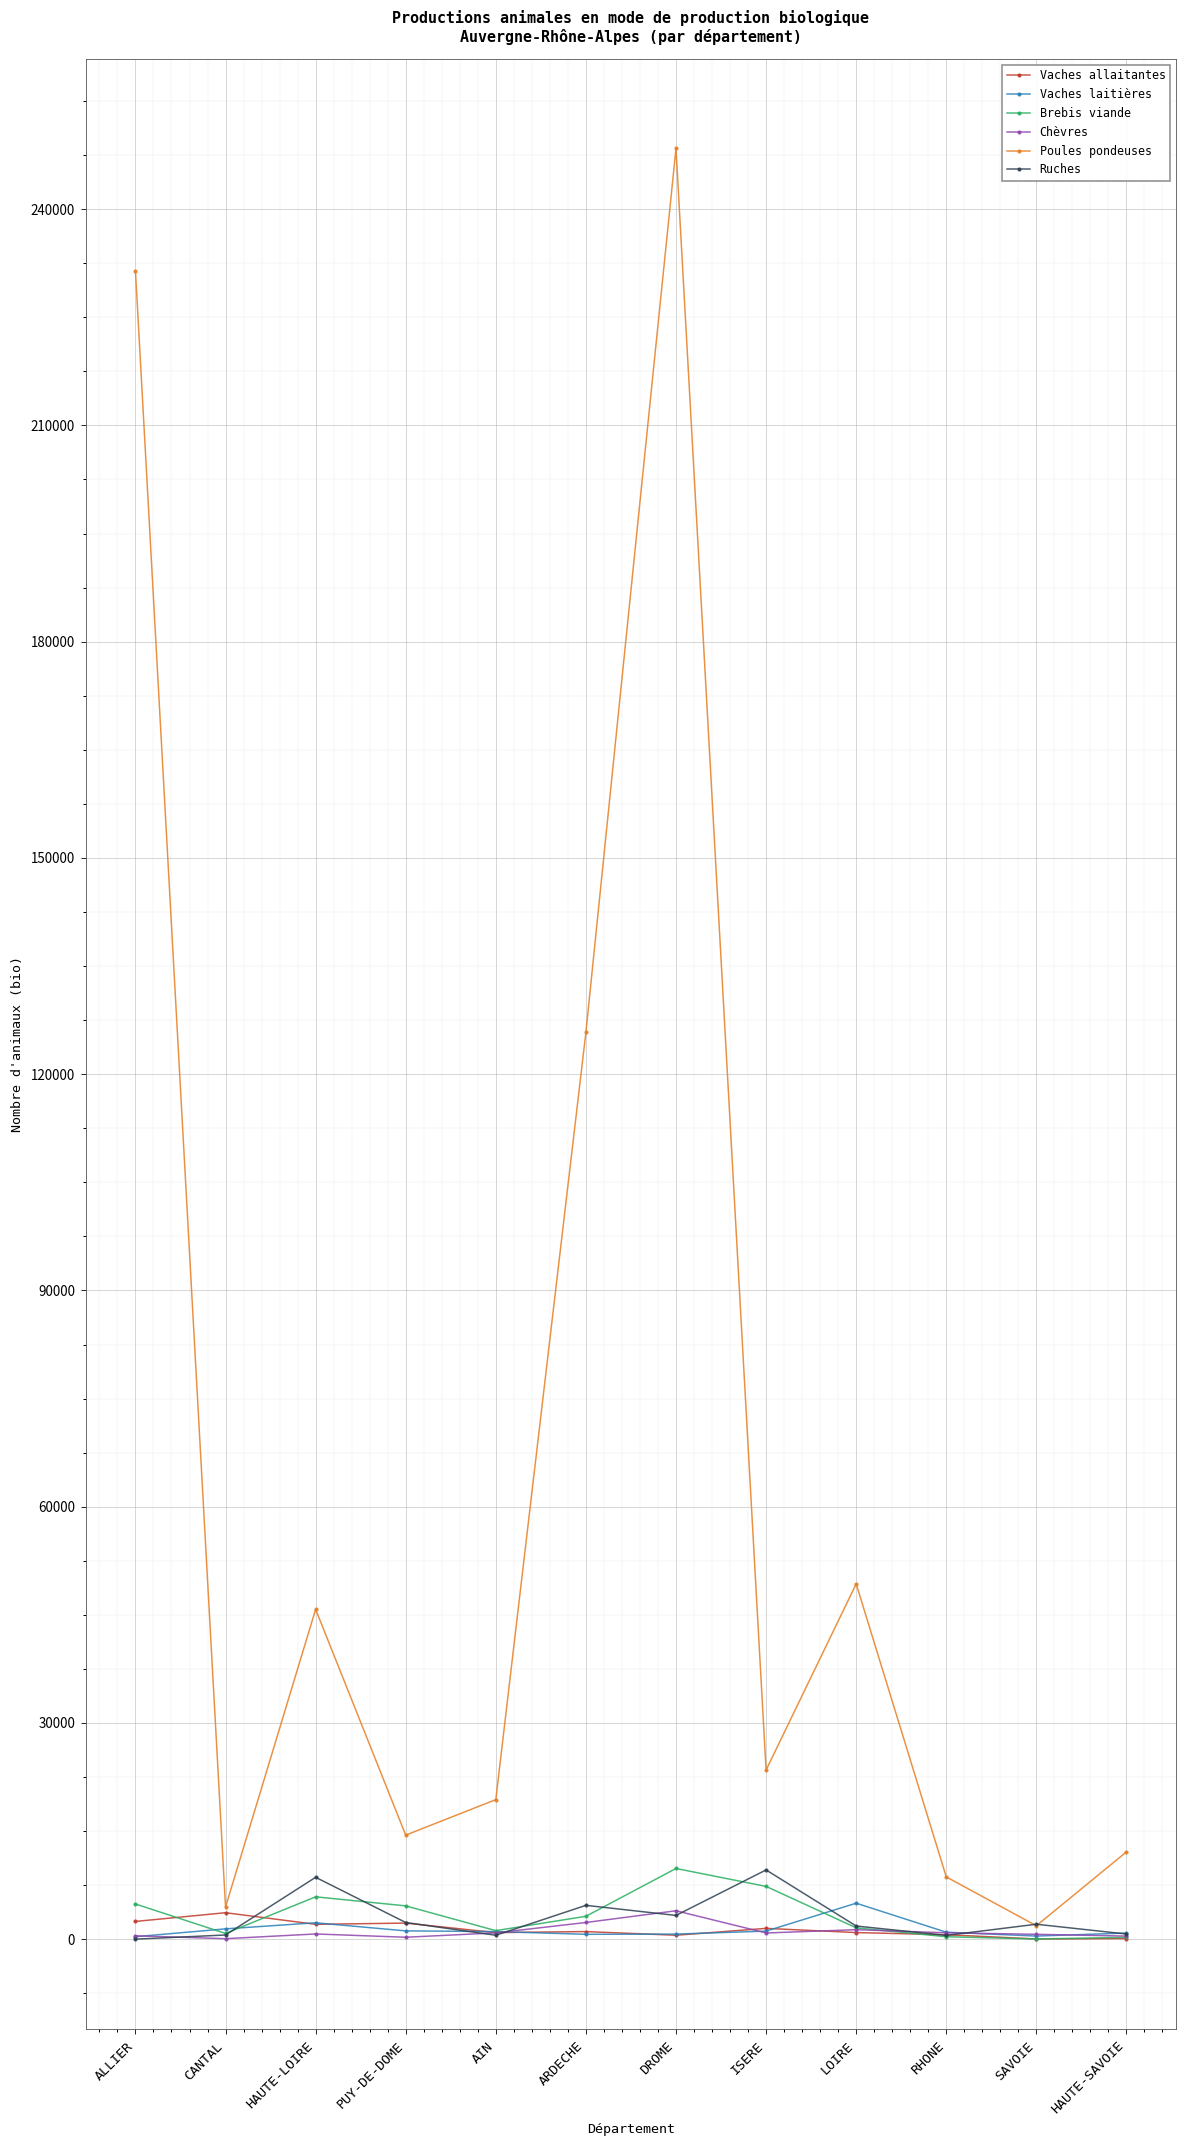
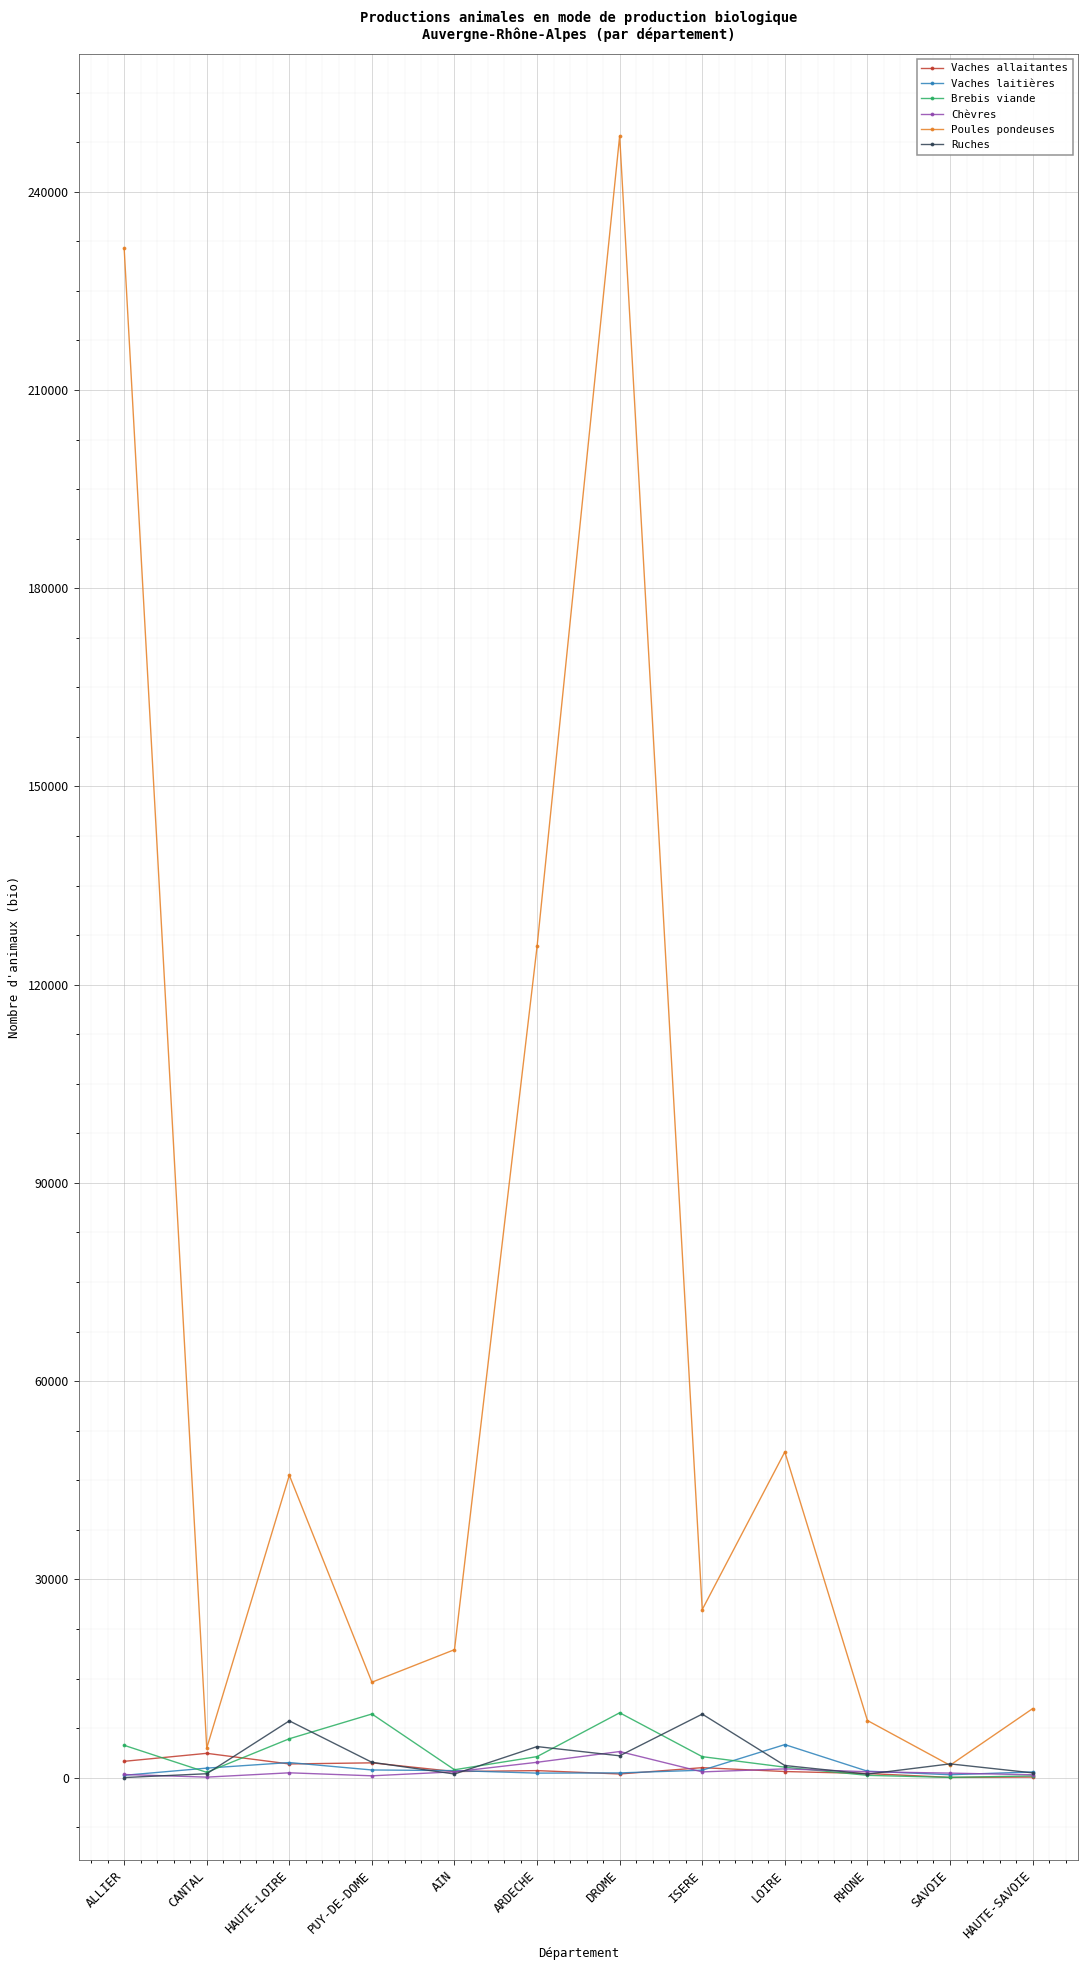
  {
    "Vaches allaitantes": {
      "ALLIER": 2000,
      "CANTAL": 4000
    },
    "Vaches laitières": {
      "CANTAL": 1000,
      "PUY-DE-DOME": 1000,
      "LOIRE": 5000
    },
    "Brebis viande": {
      "ALLIER": 5000,
      "HAUTE-LOIRE": 6000,
-     "PUY-DE-DOME": 5000,
+     "PUY-DE-DOME": 10000,
      "ARDECHE": 3000,
      "DROME": 10000,
-     "ISERE": 7000
+     "ISERE": 3000
    },
    "Chèvres": {
      "CANTAL": 0,
      "HAUTE-LOIRE": 1000,
      "PUY-DE-DOME": 0,
      "ARDECHE": 2000,
      "DROME": 4000
    },
    "Poules pondeuses": {
      "ALLIER": 231000,
      "CANTAL": 4000,
      "HAUTE-LOIRE": 46000,
      "PUY-DE-DOME": 14000,
      "AIN": 19000,
      "ARDECHE": 126000,
      "DROME": 248000,
-     "ISERE": 23000,
+     "ISERE": 25000,
      "LOIRE": 49000,
      "RHONE": 9000,
-     "HAUTE-SAVOIE": 12000
+     "HAUTE-SAVOIE": 10000
    },
    "Ruches": {
      "HAUTE-LOIRE": 9000,
      "ARDECHE": 5000,
      "DROME": 3000,
      "ISERE": 10000
    }
  }
